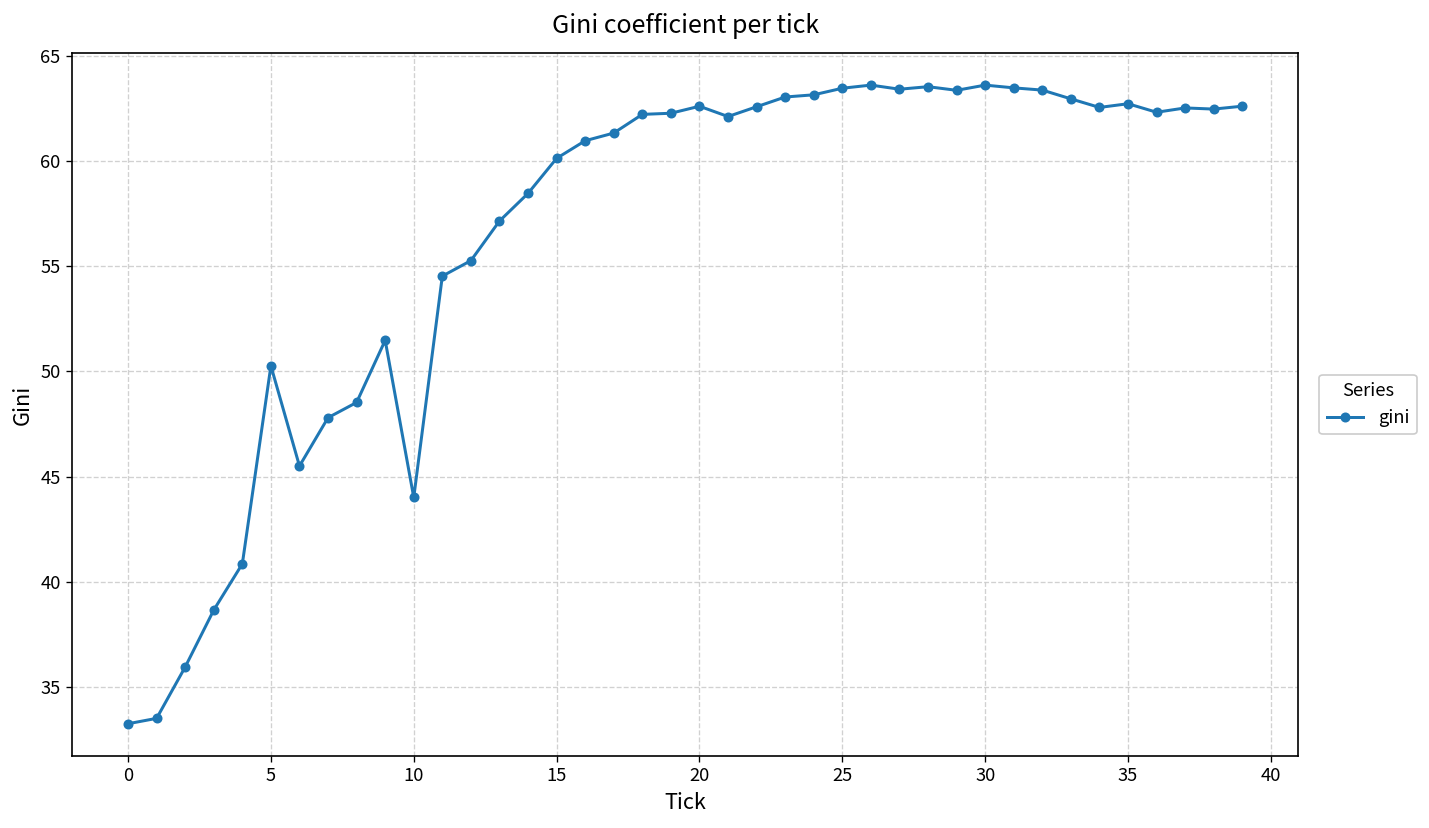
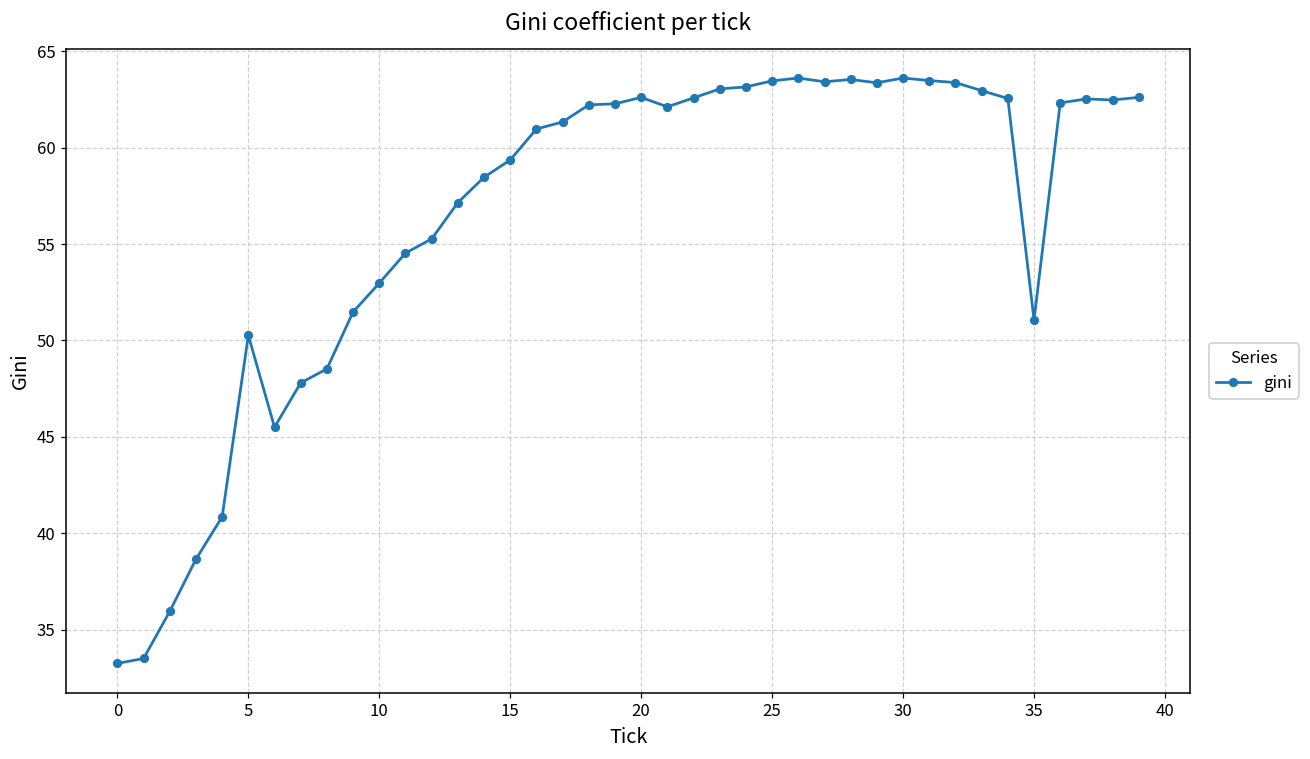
  {
    "0": 33.2,
    "5": 50.3,
-   "10": 44.0,
-   "15": 60.1,
+   "10": 53.0,
+   "15": 59.4,
    "20": 62.6,
    "25": 63.5,
    "30": 63.6,
-   "35": 62.7
+   "35": 51.1
  }
